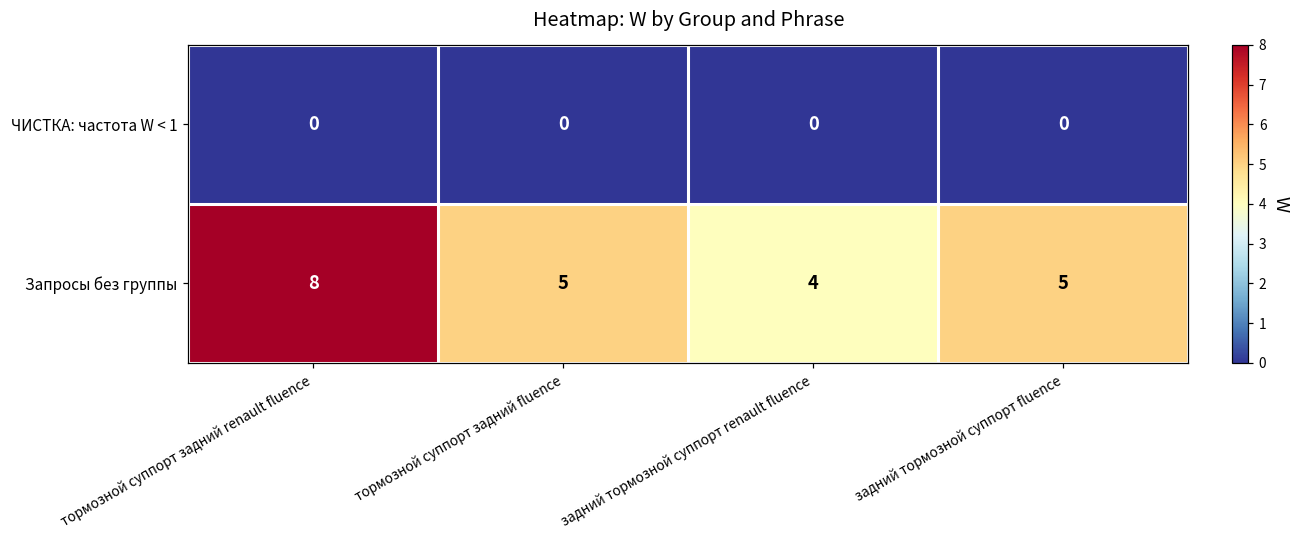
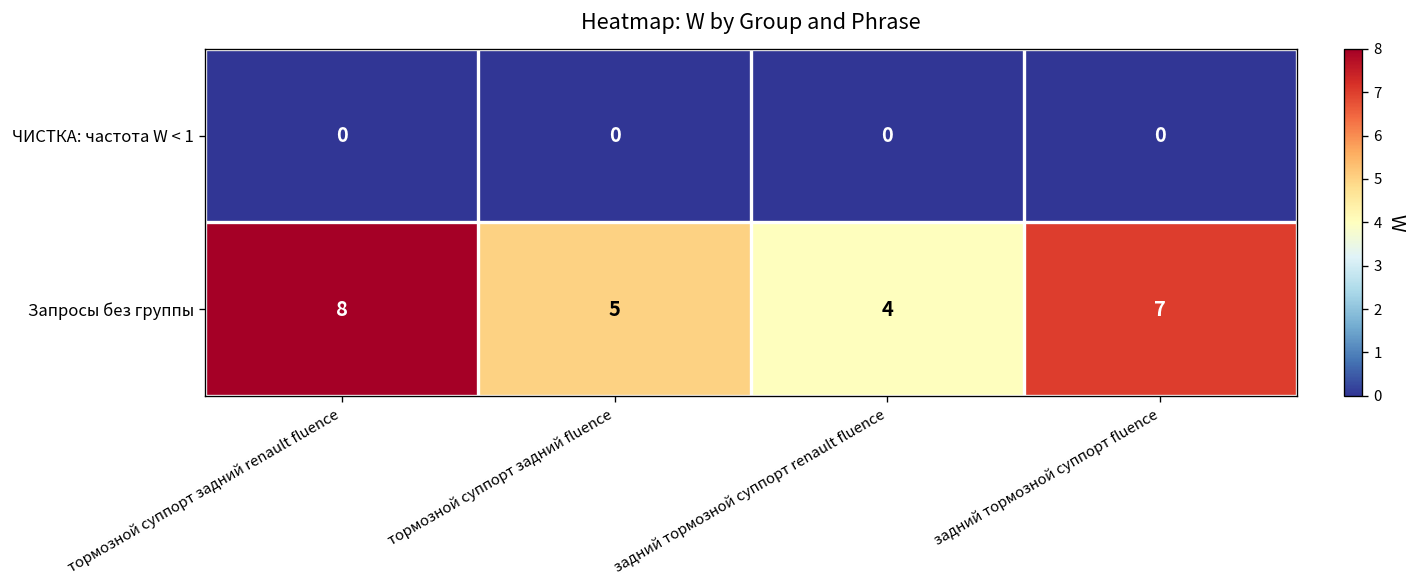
  {
    "ЧИСТКА: частота W < 1": {
      "тормозной суппорт задний renault fluence": 0,
      "тормозной суппорт задний fluence": 0,
      "задний тормозной суппорт renault fluence": 0,
      "задний тормозной суппорт fluence": 0
    },
    "Запросы без группы": {
      "тормозной суппорт задний renault fluence": 8,
      "тормозной суппорт задний fluence": 5,
      "задний тормозной суппорт renault fluence": 4,
-     "задний тормозной суппорт fluence": 5
+     "задний тормозной суппорт fluence": 7
    }
  }
